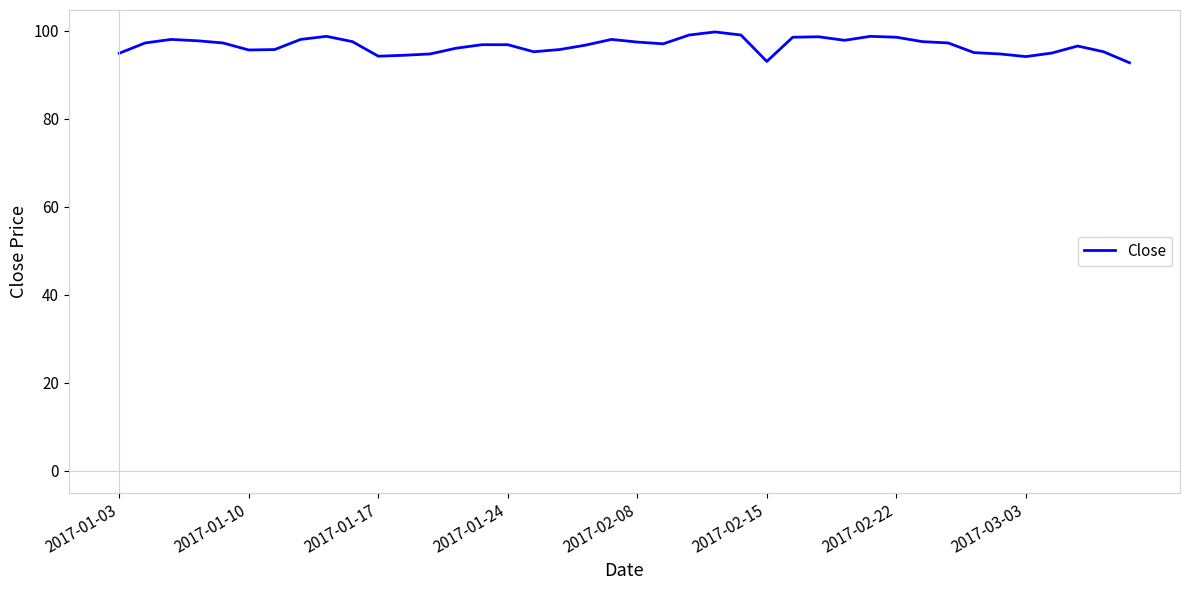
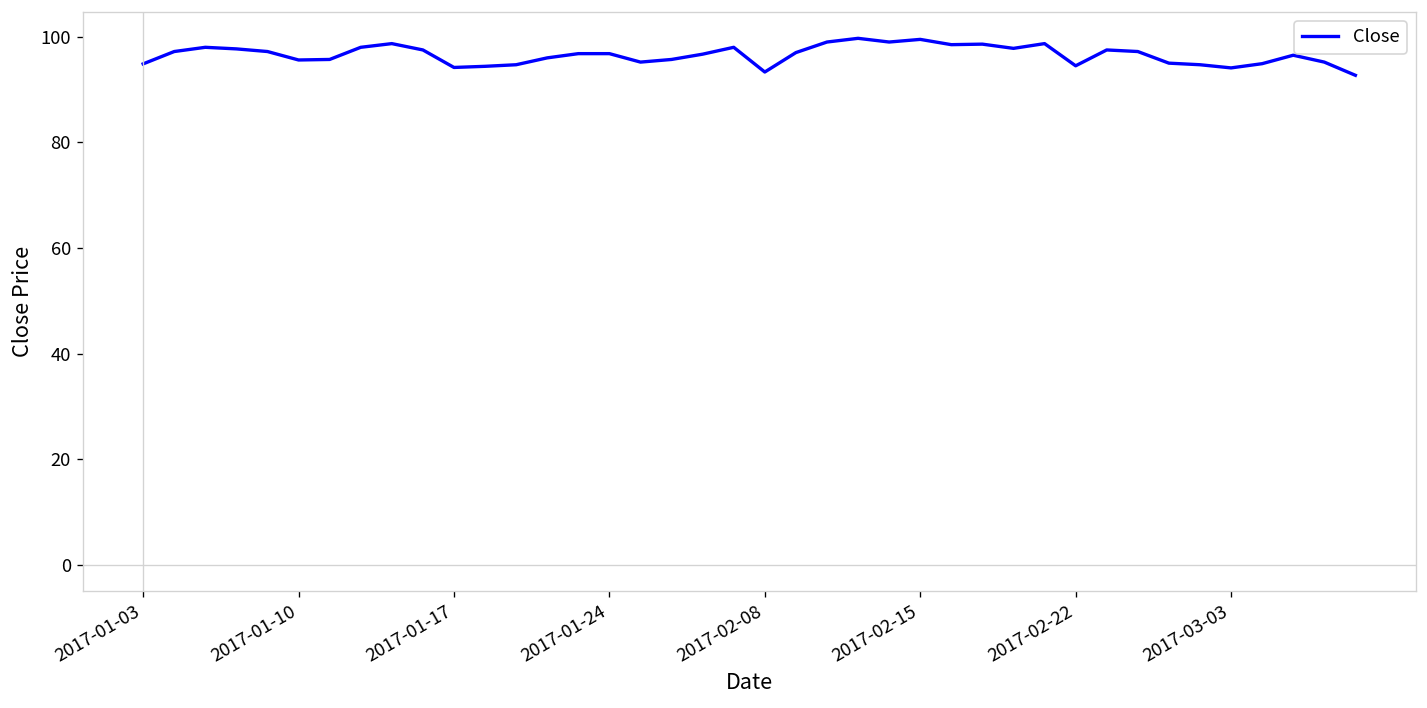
  {
    "2017-01-03": 95,
    "2017-01-10": 96,
    "2017-01-17": 94,
    "2017-01-24": 97,
-   "2017-02-08": 97,
-   "2017-02-15": 93,
-   "2017-02-22": 99,
+   "2017-02-08": 93,
+   "2017-02-15": 100,
+   "2017-02-22": 95,
    "2017-03-03": 94
  }
